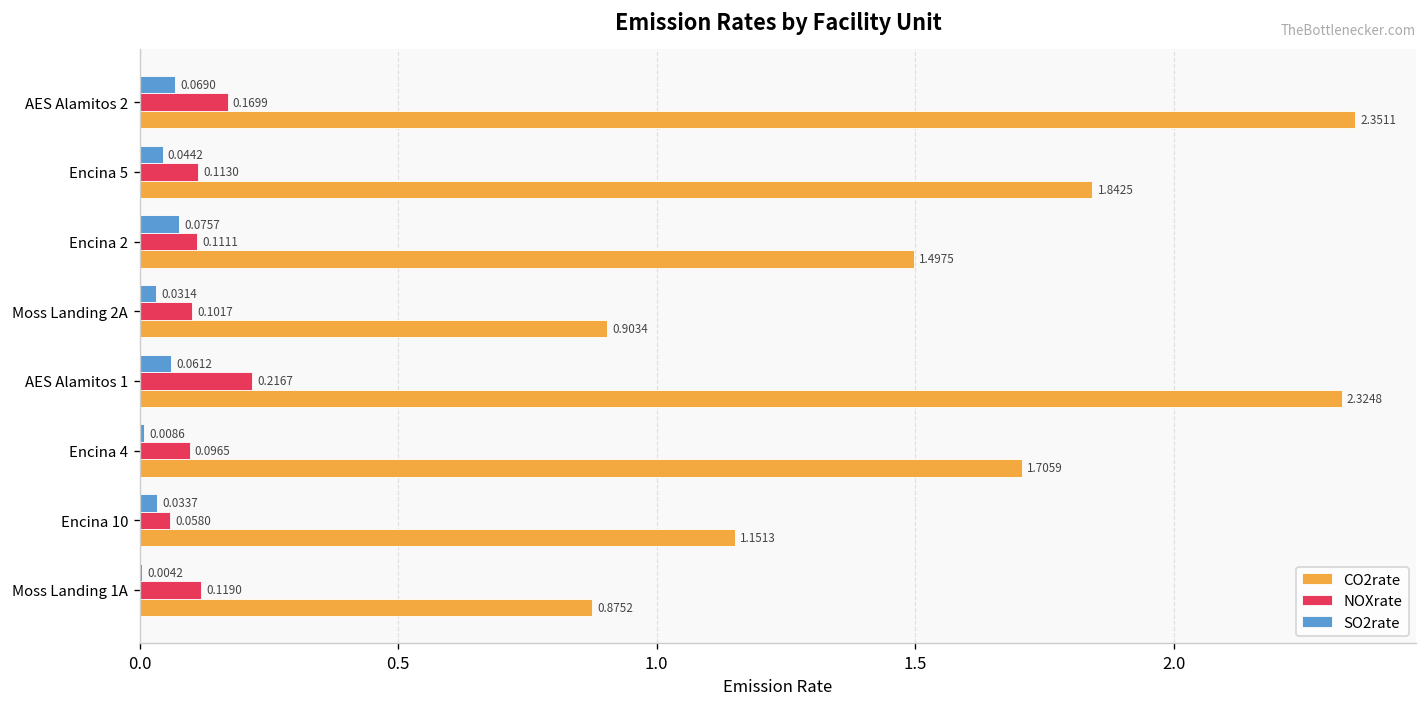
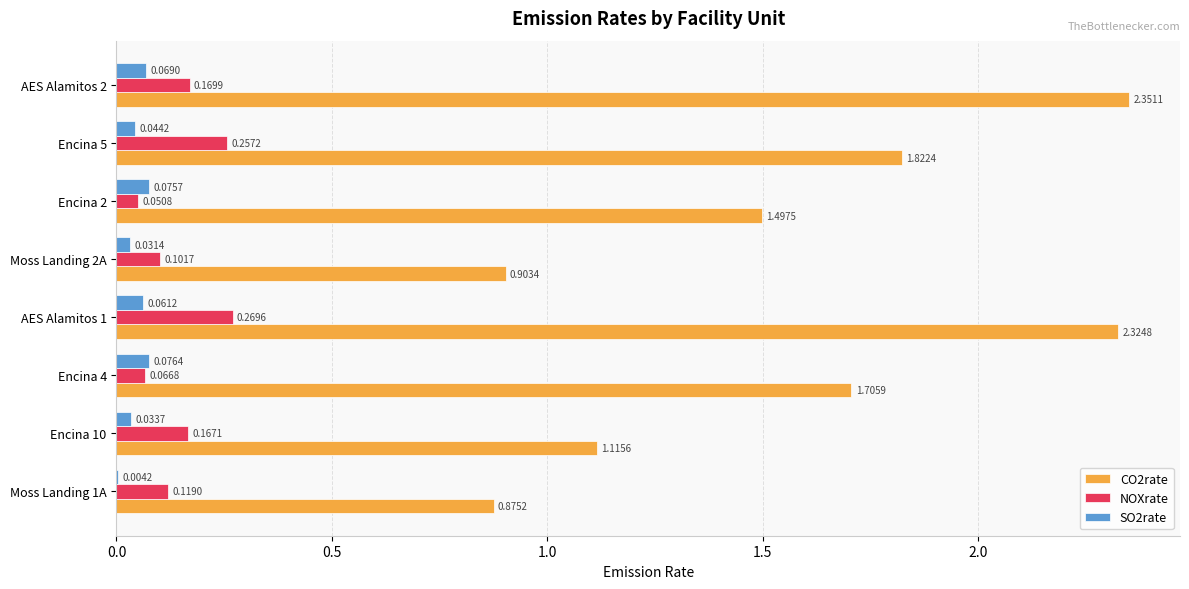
  {
    "CO2rate": {
      "AES Alamitos 2": 2.3511,
-     "Encina 5": 1.8425,
+     "Encina 5": 1.8224,
      "Encina 2": 1.4975,
      "Moss Landing 2A": 0.9034,
      "AES Alamitos 1": 2.3248,
      "Encina 4": 1.7059,
-     "Encina 10": 1.1513,
+     "Encina 10": 1.1156,
      "Moss Landing 1A": 0.8752
    },
    "NOXrate": {
      "AES Alamitos 2": 0.1699,
-     "Encina 5": 0.1130,
-     "Encina 2": 0.1111,
+     "Encina 5": 0.2572,
+     "Encina 2": 0.0508,
      "Moss Landing 2A": 0.1017,
-     "AES Alamitos 1": 0.2167,
-     "Encina 4": 0.0965,
-     "Encina 10": 0.0580,
+     "AES Alamitos 1": 0.2696,
+     "Encina 4": 0.0668,
+     "Encina 10": 0.1671,
      "Moss Landing 1A": 0.1190
    },
    "SO2rate": {
      "AES Alamitos 2": 0.0690,
      "Encina 5": 0.0442,
      "Encina 2": 0.0757,
      "Moss Landing 2A": 0.0314,
      "AES Alamitos 1": 0.0612,
-     "Encina 4": 0.0086,
+     "Encina 4": 0.0764,
      "Encina 10": 0.0337,
      "Moss Landing 1A": 0.0042
    }
  }
